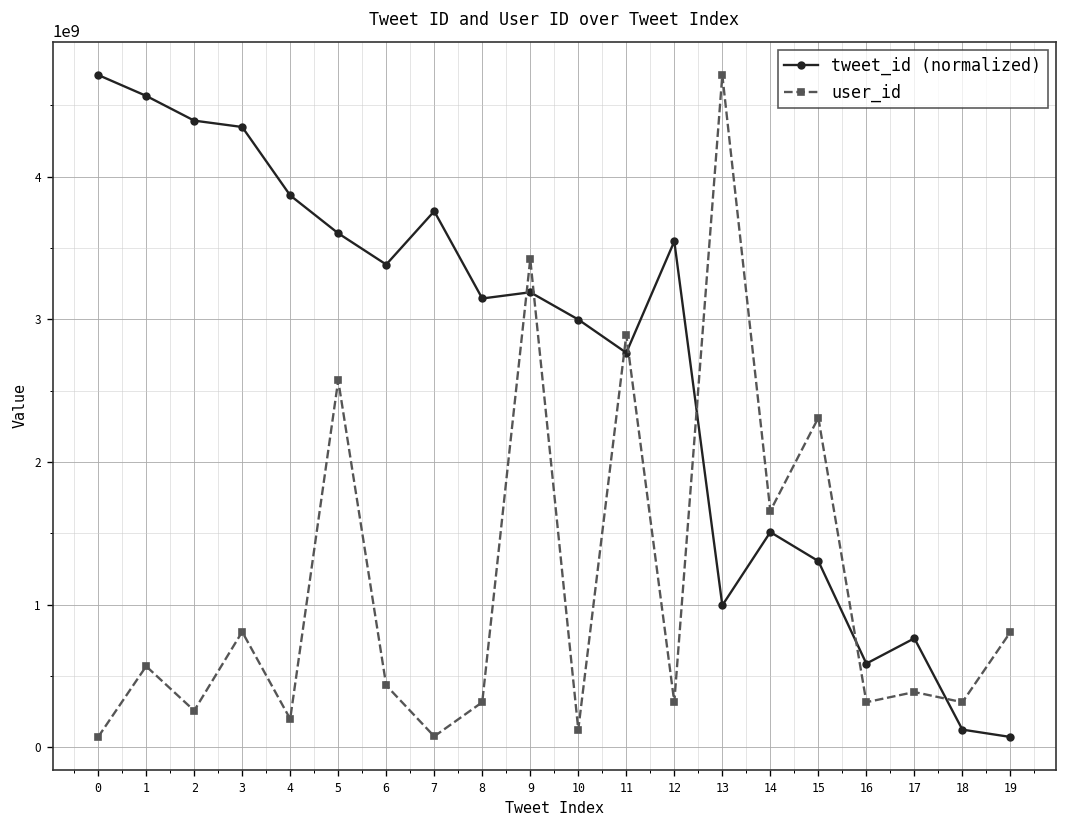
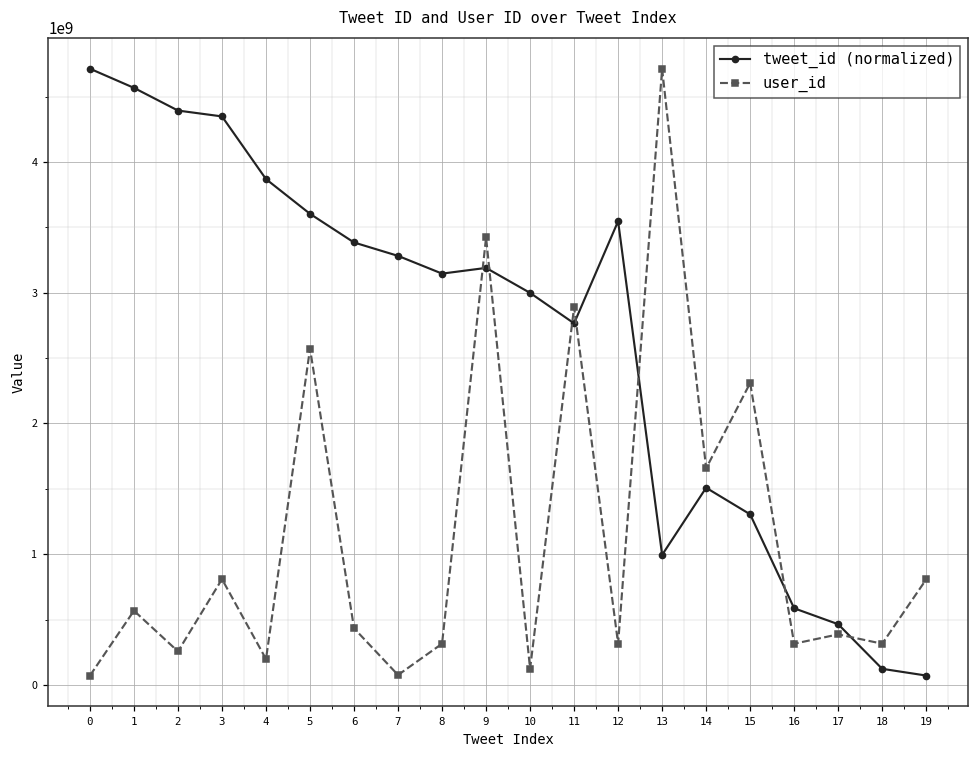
  {
    "tweet_id (normalized)": {
      "0": 4710000000,
      "1": 4570000000,
      "2": 4390000000,
      "3": 4350000000,
      "4": 3870000000,
      "5": 3600000000,
      "6": 3380000000,
-     "7": 3760000000,
+     "7": 3280000000,
      "8": 3150000000,
      "9": 3190000000,
      "10": 3000000000,
      "11": 2770000000,
      "12": 3550000000,
      "13": 990000000,
      "14": 1510000000,
      "15": 1300000000,
      "16": 590000000,
-     "17": 760000000,
+     "17": 460000000,
      "18": 120000000,
      "19": 70000000
    },
    "user_id": {
      "0": 70000000,
      "1": 570000000,
      "2": 260000000,
      "3": 810000000,
      "4": 200000000,
      "5": 2570000000,
      "6": 430000000,
      "7": 80000000,
      "8": 320000000,
      "9": 3420000000,
      "10": 120000000,
      "11": 2890000000,
      "12": 320000000,
      "13": 4710000000,
      "14": 1660000000,
      "15": 2310000000,
      "16": 320000000,
      "17": 390000000,
      "18": 320000000,
      "19": 810000000
    }
  }
